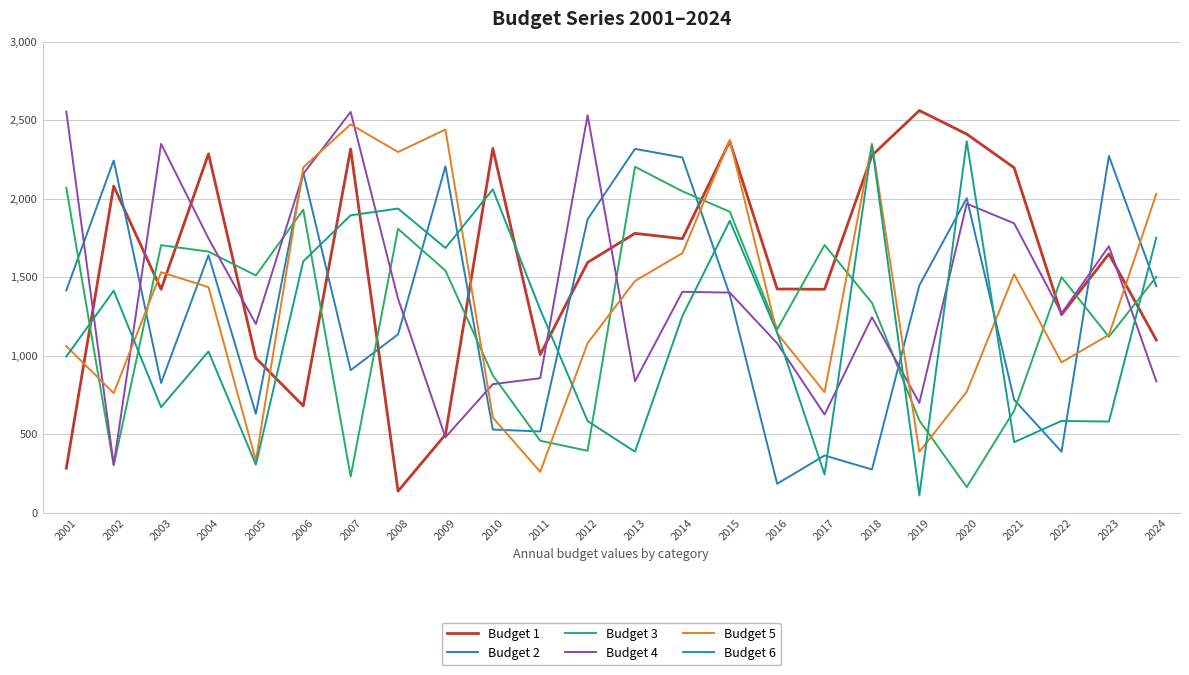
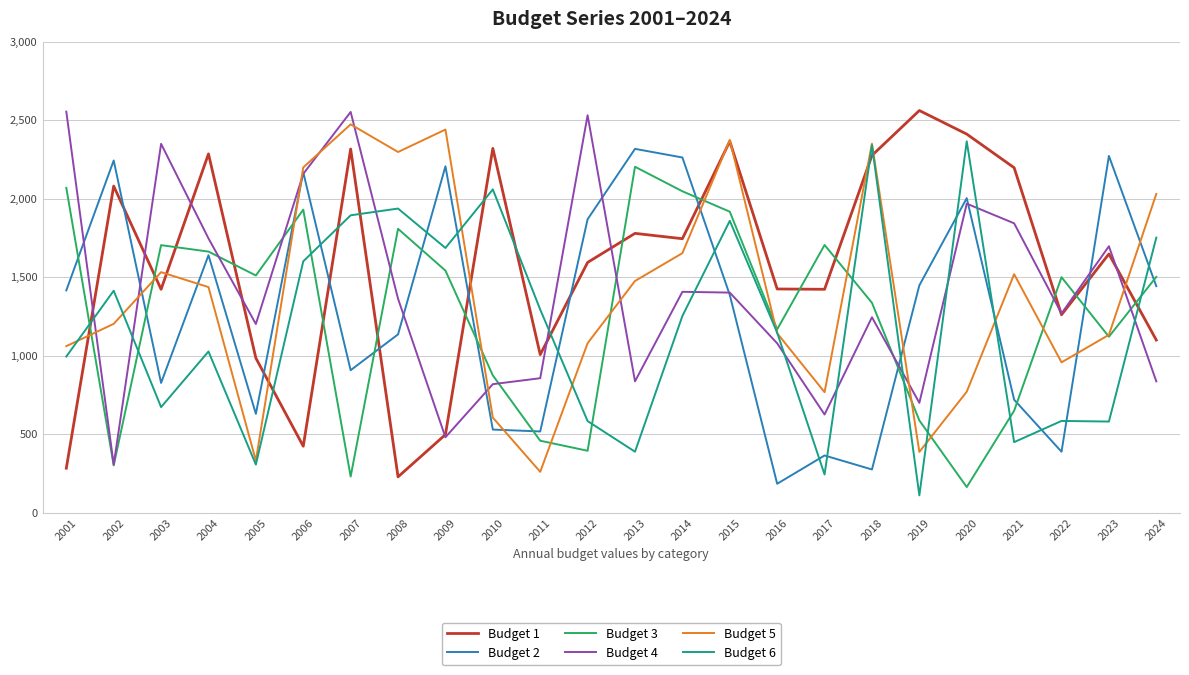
  {
    "Budget 1": {
      "2001": "280",
      "2002": "2,080",
      "2003": "1,420",
      "2004": "2,290",
      "2005": "990",
-     "2006": "680",
+     "2006": "420",
      "2007": "2,320",
-     "2008": "140",
+     "2008": "230",
      "2009": "500",
      "2010": "2,320",
      "2011": "1,010",
      "2012": "1,590",
      "2013": "1,780",
      "2014": "1,750",
      "2016": "1,430",
      "2017": "1,420",
      "2018": "2,280",
      "2019": "2,560",
      "2020": "2,410",
      "2021": "2,200",
      "2023": "1,650",
      "2024": "1,100"
    },
    "Budget 2": {
      "2001": "1,420",
      "2002": "2,240",
      "2003": "830",
      "2004": "1,640",
      "2005": "630",
      "2007": "910",
      "2008": "1,140",
      "2009": "2,210",
      "2010": "530",
      "2011": "520",
      "2012": "1,870",
      "2013": "2,320",
      "2014": "2,260",
      "2016": "190",
      "2017": "370",
      "2018": "280",
      "2019": "1,450",
      "2020": "2,000",
      "2021": "720",
      "2022": "390",
      "2023": "2,270",
      "2024": "1,440"
    },
    "Budget 4": {
      "2001": "2,550",
      "2003": "2,350",
      "2004": "1,750",
      "2005": "1,200",
      "2007": "2,550",
      "2008": "1,360",
      "2009": "480",
      "2010": "820",
      "2011": "860",
      "2012": "2,530",
      "2013": "840",
      "2014": "1,410",
      "2016": "1,080",
      "2017": "630",
      "2018": "1,250",
      "2019": "700",
      "2020": "1,970",
      "2021": "1,840",
      "2023": "1,700",
      "2024": "840"
    },
    "Budget 5": {
      "2001": "1,060",
-     "2002": "760",
+     "2002": "1,200",
      "2003": "1,530",
      "2004": "1,440",
      "2005": "330",
      "2006": "2,200",
      "2007": "2,470",
      "2008": "2,300",
      "2009": "2,440",
      "2010": "610",
      "2011": "260",
      "2012": "1,080",
      "2013": "1,480",
      "2014": "1,650",
      "2017": "770",
      "2019": "390",
      "2020": "770",
      "2021": "1,520",
      "2022": "960",
      "2024": "2,030"
    }
  }
